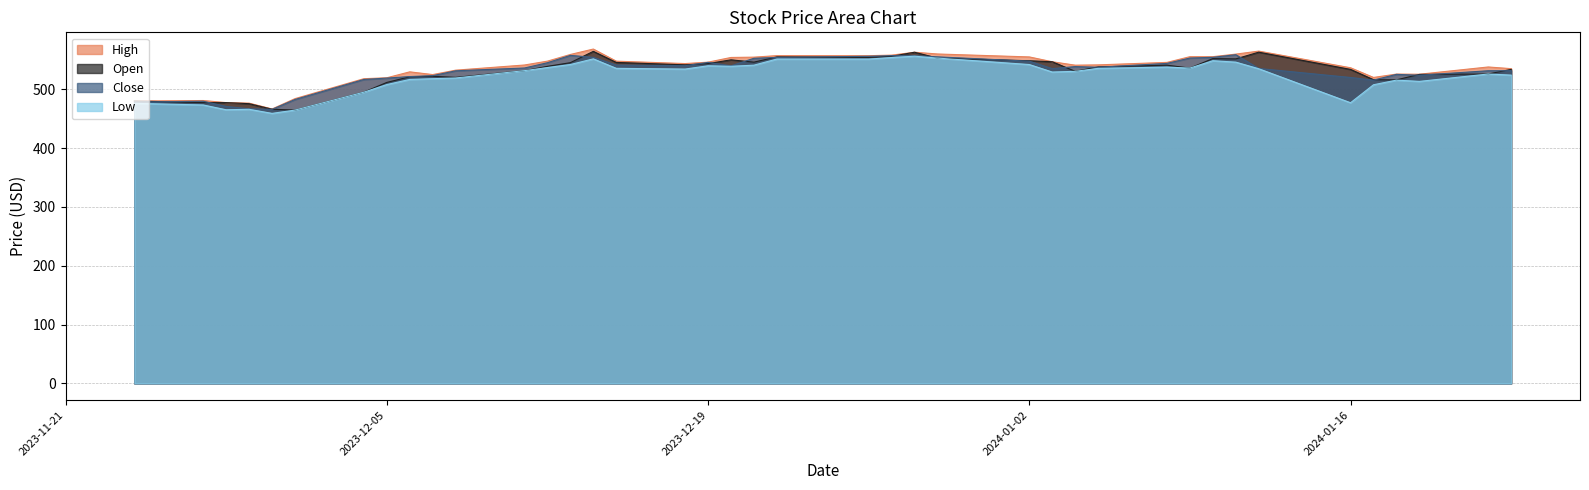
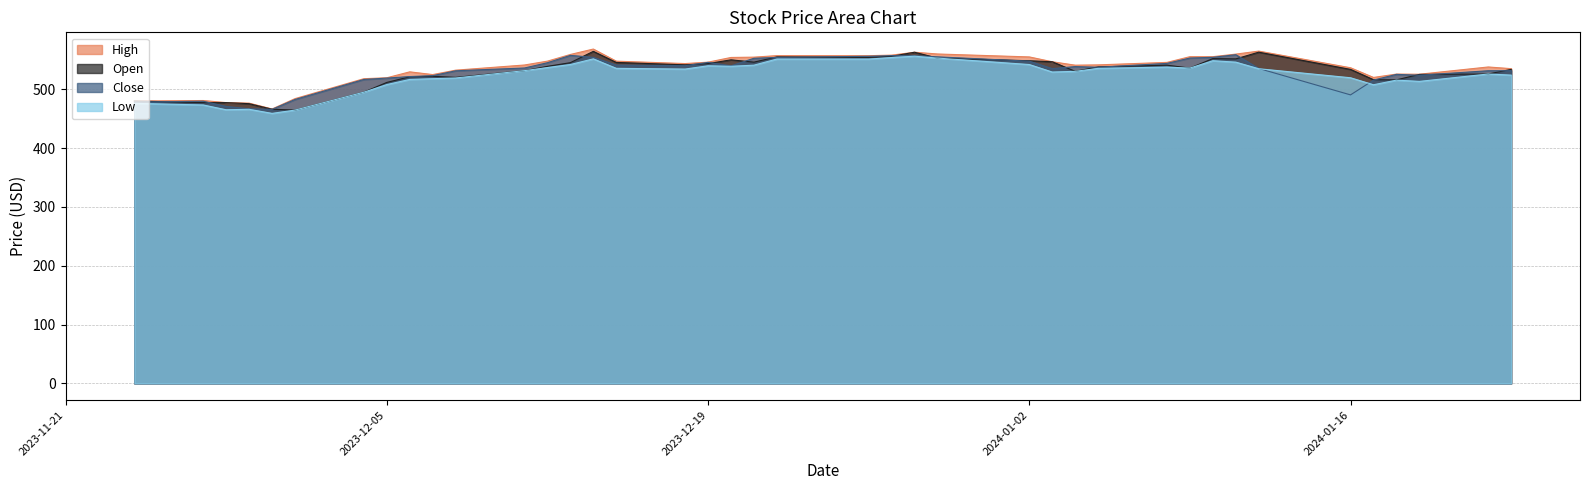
  {
    "High": {
      "2024-01-02": 550
    },
    "Close": {
-     "2024-01-16": 520
+     "2024-01-16": 490
    },
    "Low": {
      "2024-01-02": 540,
-     "2024-01-16": 480
+     "2024-01-16": 520
    }
  }
